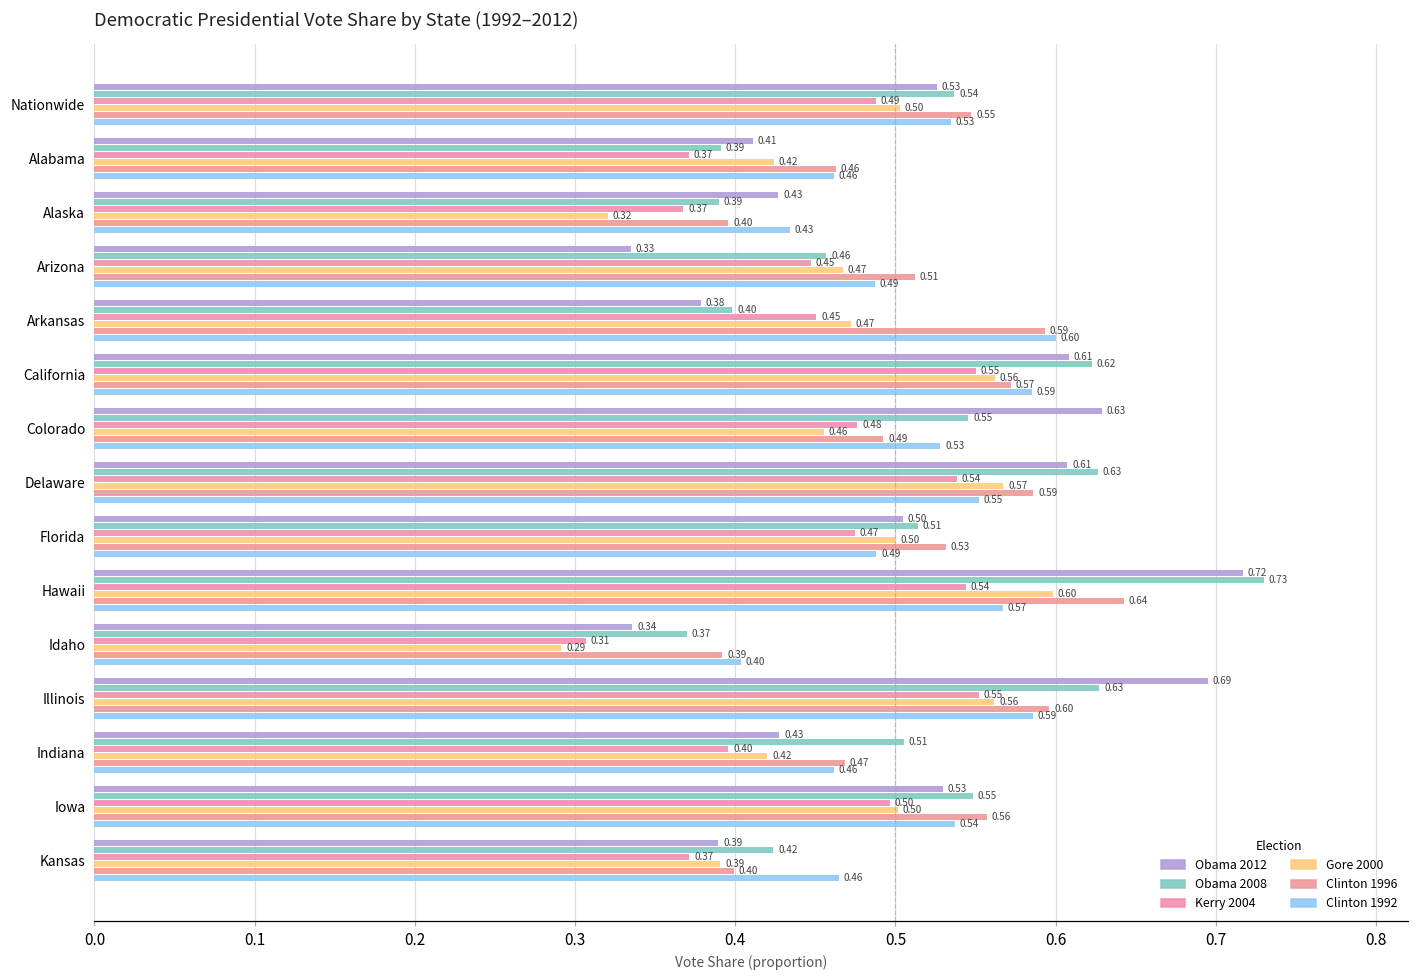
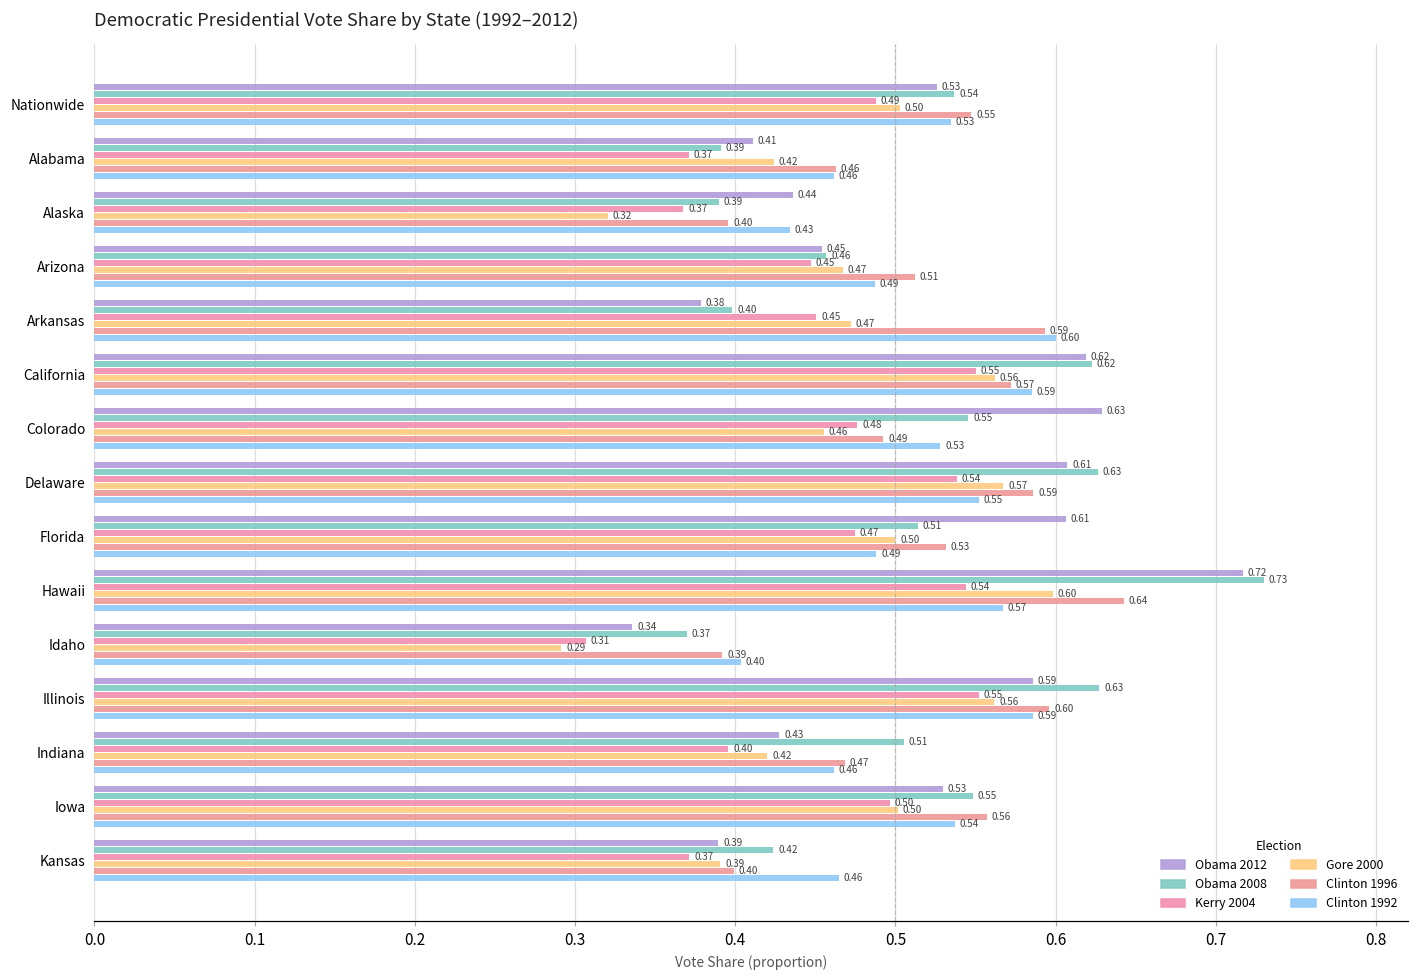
  {
    "Obama 2012": {
      "Nationwide": 0.53,
      "Alabama": 0.41,
-     "Alaska": 0.43,
-     "Arizona": 0.33,
+     "Alaska": 0.44,
+     "Arizona": 0.45,
      "Arkansas": 0.38,
-     "California": 0.61,
+     "California": 0.62,
      "Colorado": 0.63,
      "Delaware": 0.61,
-     "Florida": 0.50,
+     "Florida": 0.61,
      "Hawaii": 0.72,
      "Idaho": 0.34,
-     "Illinois": 0.69,
+     "Illinois": 0.59,
      "Indiana": 0.43,
      "Iowa": 0.53,
      "Kansas": 0.39
    }
  }
